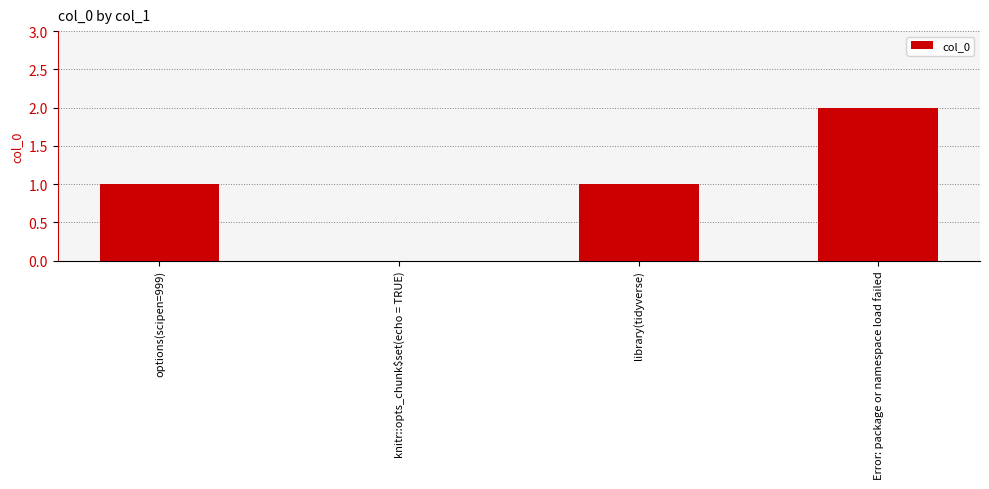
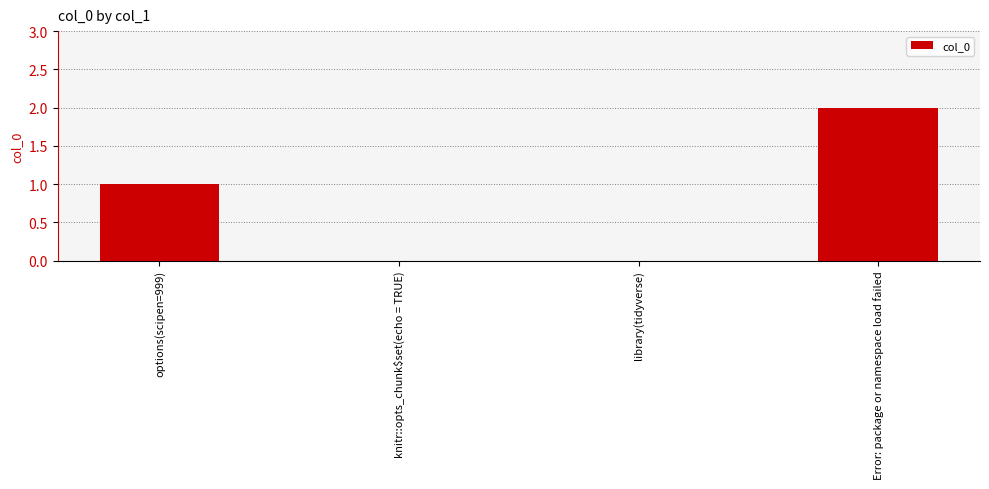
  {
    "options(scipen=999)": 1,
    "knitr::opts_chunk$set(echo = TRUE)": 0,
-   "library(tidyverse)": 1,
+   "library(tidyverse)": 0,
    "Error: package or namespace load failed": 2
  }
